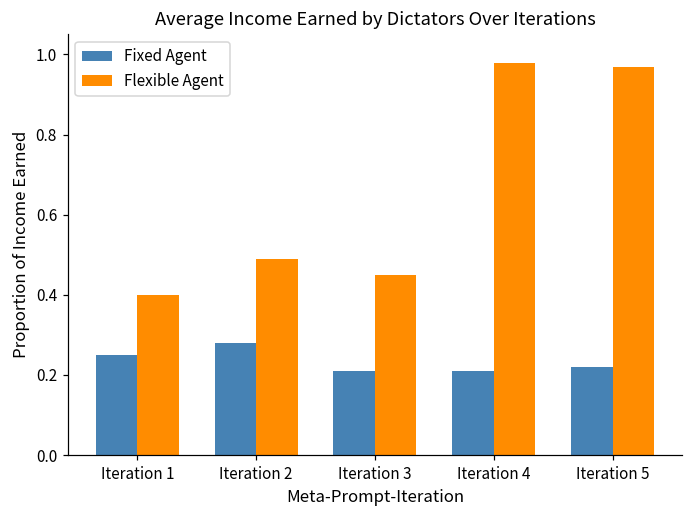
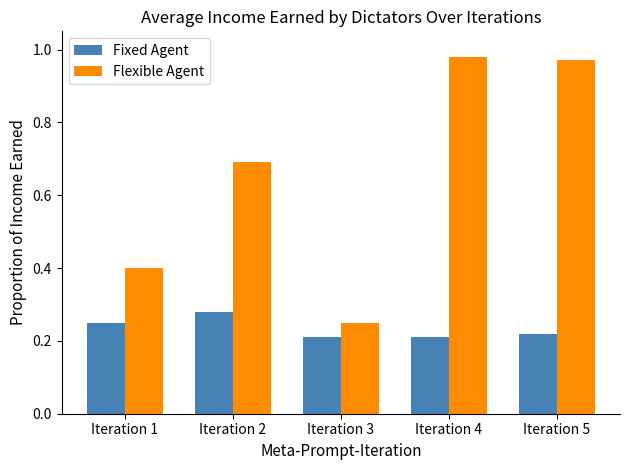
  {
    "Fixed Agent": {
      "Iteration 1": 0.25,
      "Iteration 2": 0.28,
      "Iteration 3": 0.21,
      "Iteration 4": 0.21,
      "Iteration 5": 0.22
    },
    "Flexible Agent": {
      "Iteration 1": 0.40,
-     "Iteration 2": 0.49,
-     "Iteration 3": 0.45,
+     "Iteration 2": 0.69,
+     "Iteration 3": 0.25,
      "Iteration 4": 0.98,
      "Iteration 5": 0.97
    }
  }
